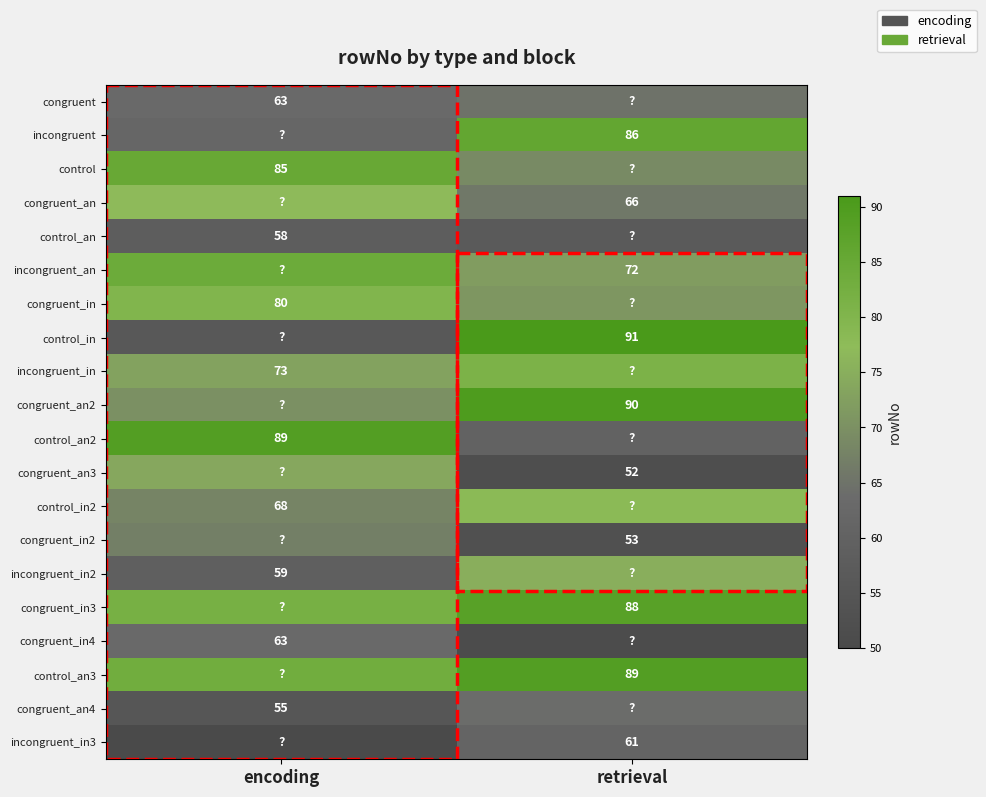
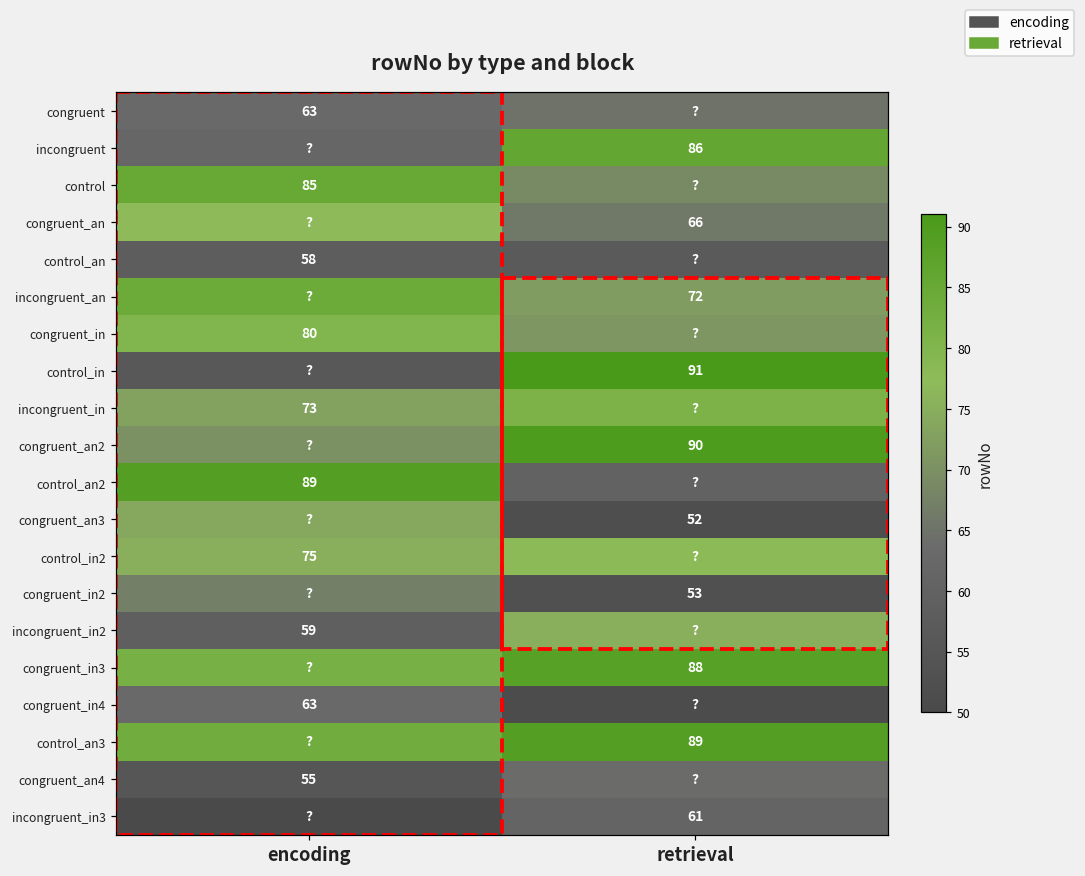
  {
    "congruent": {
      "encoding": 63
    },
    "incongruent": {
      "retrieval": 86
    },
    "control": {
      "encoding": 85
    },
    "congruent_an": {
      "retrieval": 66
    },
    "control_an": {
      "encoding": 58
    },
    "incongruent_an": {
      "retrieval": 72
    },
    "congruent_in": {
      "encoding": 80
    },
    "control_in": {
      "retrieval": 91
    },
    "incongruent_in": {
      "encoding": 73
    },
    "congruent_an2": {
      "retrieval": 90
    },
    "control_an2": {
      "encoding": 89
    },
    "congruent_an3": {
      "retrieval": 52
    },
    "control_in2": {
-     "encoding": 68
+     "encoding": 75
    },
    "congruent_in2": {
      "retrieval": 53
    },
    "incongruent_in2": {
      "encoding": 59
    },
    "congruent_in3": {
      "retrieval": 88
    },
    "congruent_in4": {
      "encoding": 63
    },
    "control_an3": {
      "retrieval": 89
    },
    "congruent_an4": {
      "encoding": 55
    },
    "incongruent_in3": {
      "retrieval": 61
    }
  }
